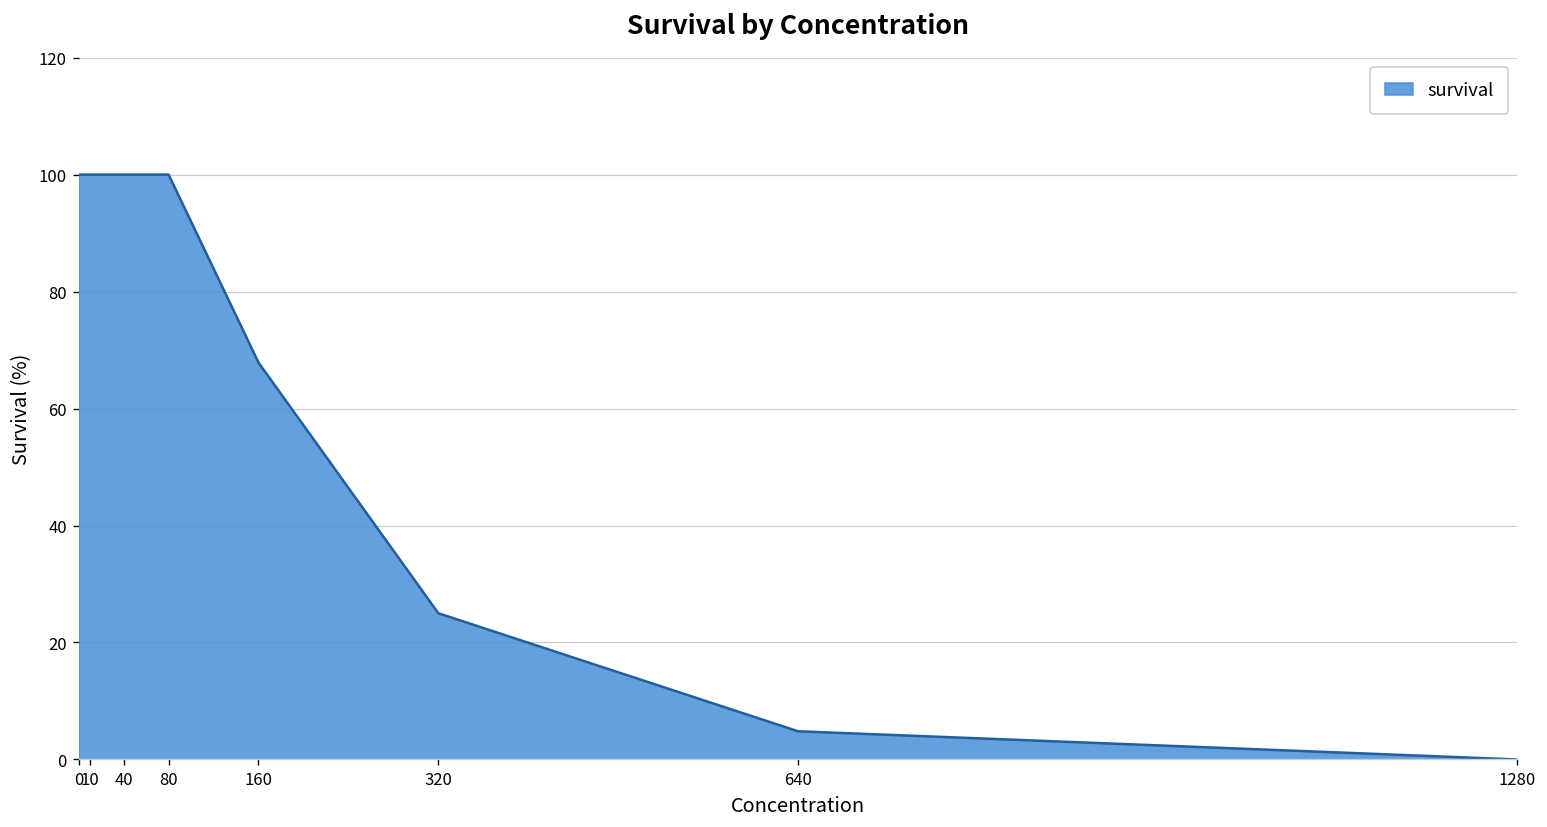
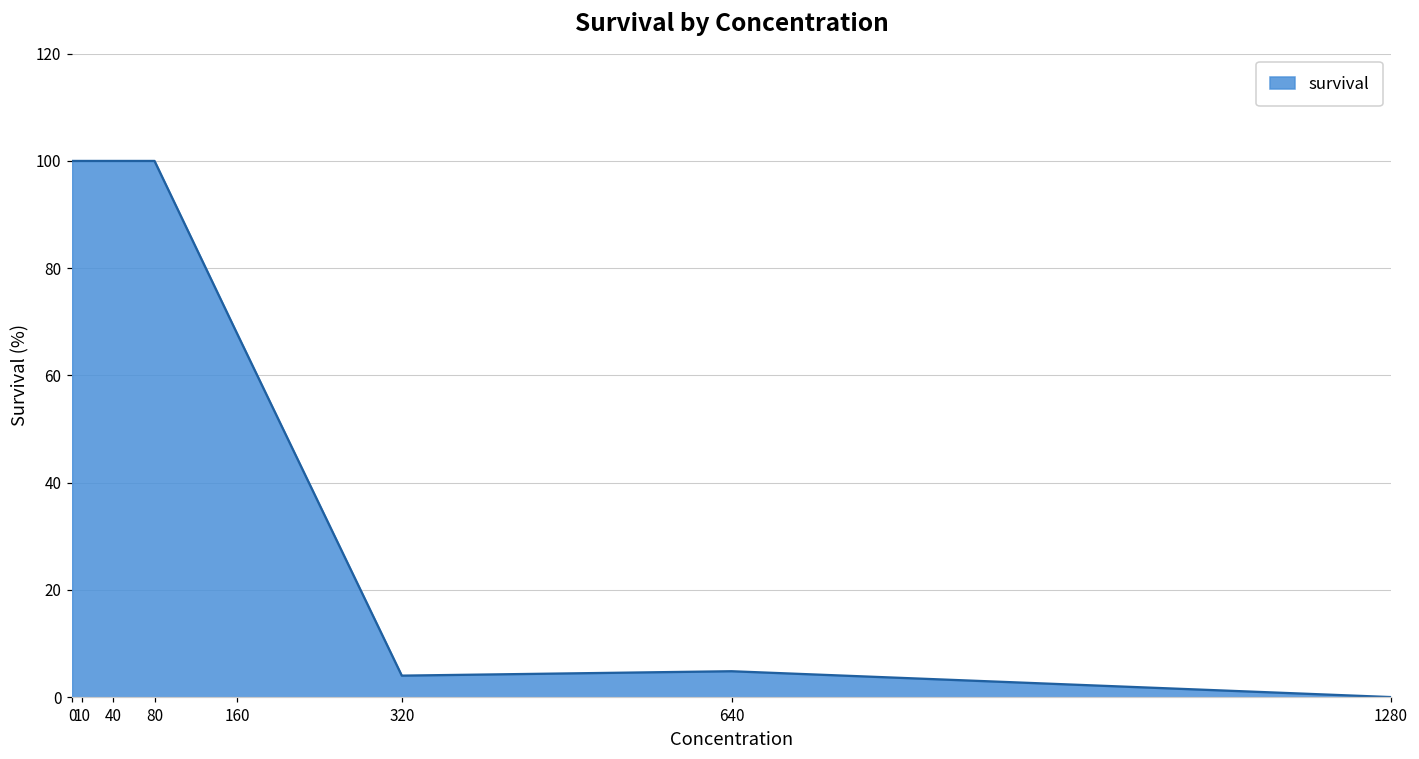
  {
    "10": 100,
    "40": 100,
    "80": 100,
    "160": 68,
-   "320": 25,
+   "320": 4,
    "640": 5,
    "1280": 0
  }
